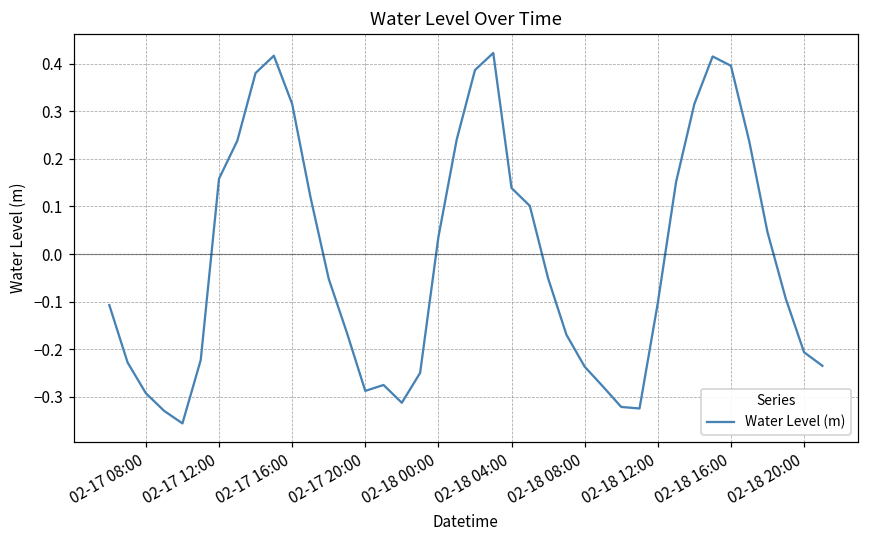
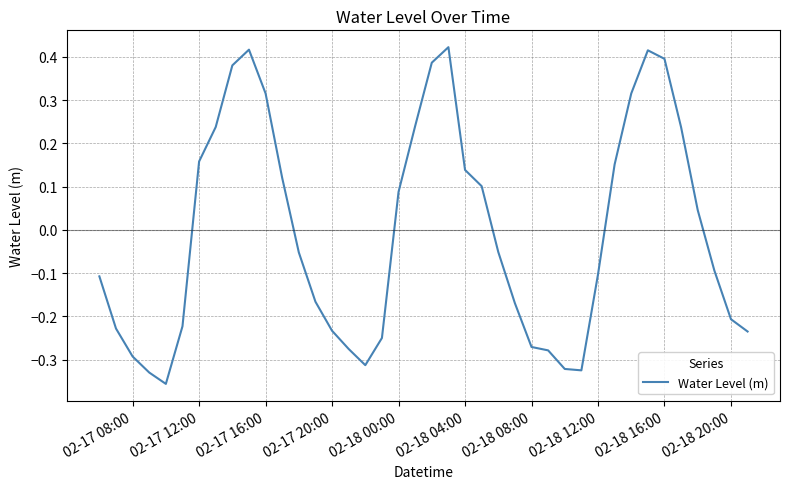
  {
    "02-17 08:00": -0.29,
    "02-17 12:00": 0.16,
    "02-17 16:00": 0.32,
-   "02-17 20:00": -0.29,
-   "02-18 00:00": 0.04,
+   "02-17 20:00": -0.23,
+   "02-18 00:00": 0.09,
    "02-18 04:00": 0.14,
-   "02-18 08:00": -0.24,
+   "02-18 08:00": -0.27,
    "02-18 12:00": -0.10,
    "02-18 16:00": 0.40,
    "02-18 20:00": -0.21
  }
